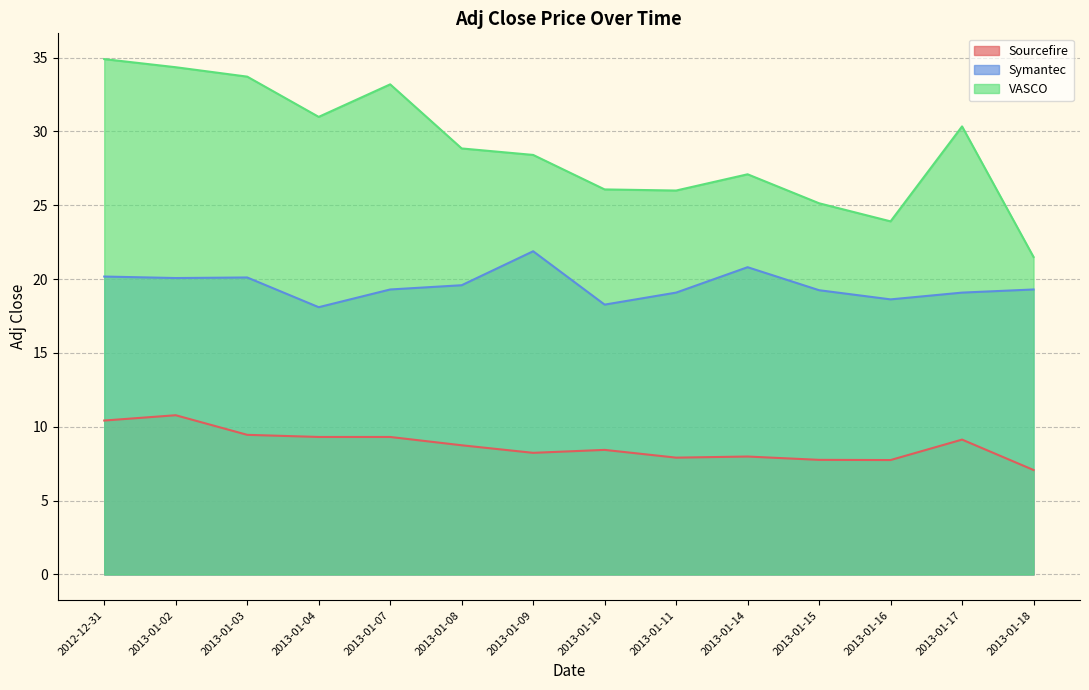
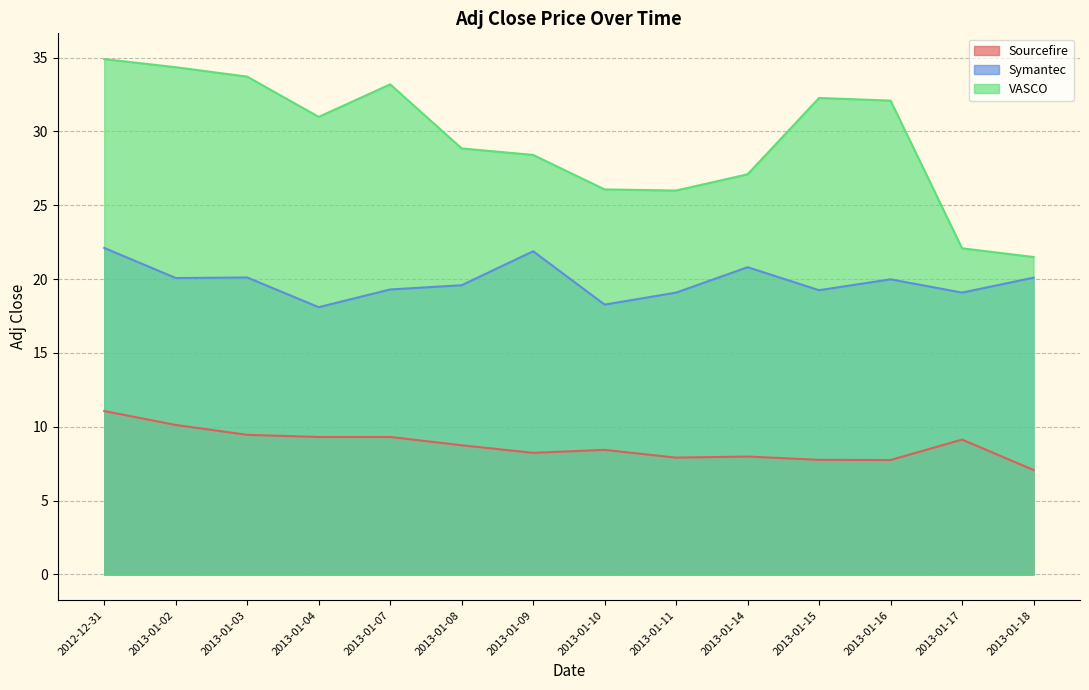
  {
    "Sourcefire": {
-     "2012-12-31": 10.4,
-     "2013-01-02": 10.8,
+     "2012-12-31": 11.1,
+     "2013-01-02": 10.1,
      "2013-01-03": 9.5,
      "2013-01-04": 9.3,
      "2013-01-07": 9.3,
      "2013-01-08": 8.8,
      "2013-01-09": 8.2,
      "2013-01-10": 8.4,
      "2013-01-11": 7.9,
      "2013-01-14": 8.0,
      "2013-01-15": 7.8,
      "2013-01-16": 7.8,
      "2013-01-17": 9.1,
      "2013-01-18": 7.1
    },
    "Symantec": {
-     "2012-12-31": 20.2,
+     "2012-12-31": 22.1,
      "2013-01-02": 20.1,
      "2013-01-03": 20.1,
      "2013-01-04": 18.1,
      "2013-01-07": 19.3,
      "2013-01-08": 19.6,
      "2013-01-09": 21.9,
      "2013-01-10": 18.3,
      "2013-01-11": 19.1,
      "2013-01-14": 20.8,
      "2013-01-15": 19.3,
-     "2013-01-16": 18.6,
+     "2013-01-16": 20.0,
      "2013-01-17": 19.1,
-     "2013-01-18": 19.3
+     "2013-01-18": 20.1
    },
    "VASCO": {
      "2012-12-31": 34.9,
      "2013-01-02": 34.4,
      "2013-01-03": 33.7,
      "2013-01-04": 31.0,
      "2013-01-07": 33.2,
      "2013-01-08": 28.9,
      "2013-01-09": 28.4,
      "2013-01-10": 26.1,
      "2013-01-11": 26.0,
      "2013-01-14": 27.1,
-     "2013-01-15": 25.1,
-     "2013-01-16": 23.9,
-     "2013-01-17": 30.3,
+     "2013-01-15": 32.3,
+     "2013-01-16": 32.1,
+     "2013-01-17": 22.1,
      "2013-01-18": 21.5
    }
  }
